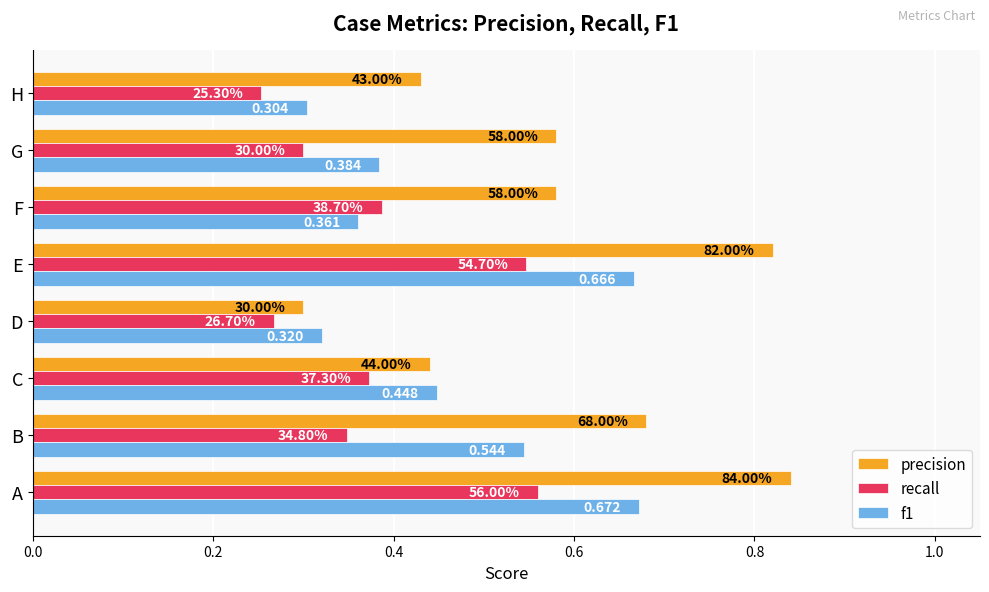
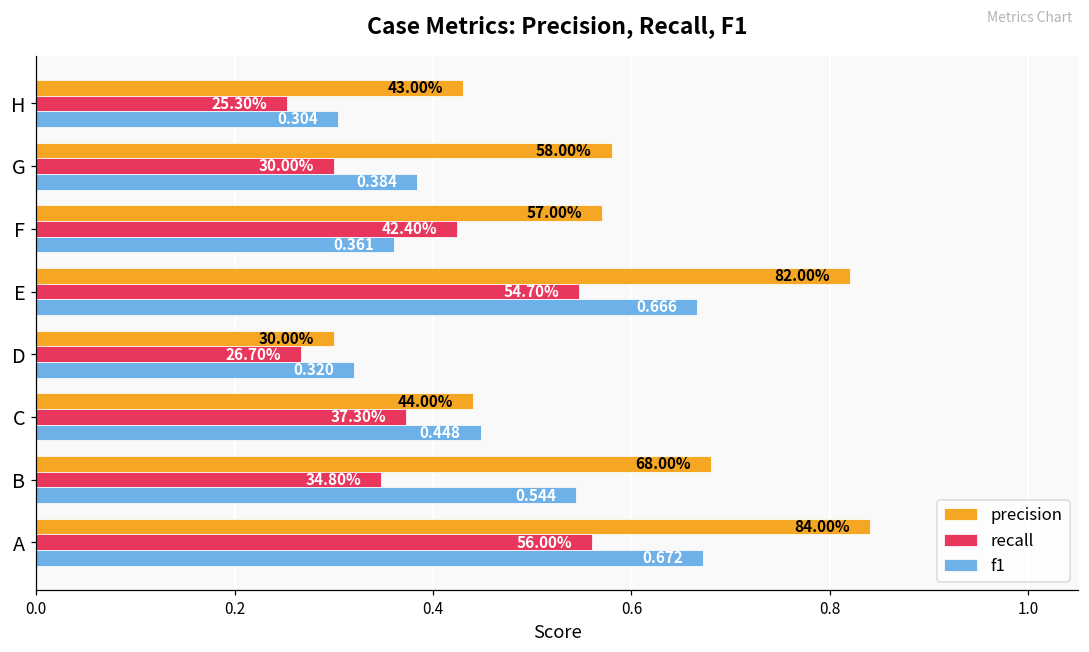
  {
    "precision": {
      "H": "43.00%",
      "G": "58.00%",
-     "F": "58.00%",
+     "F": "57.00%",
      "E": "82.00%",
      "D": "30.00%",
      "C": "44.00%",
      "B": "68.00%",
      "A": "84.00%"
    },
    "recall": {
      "H": "25.30%",
      "G": "30.00%",
-     "F": "38.70%",
+     "F": "42.40%",
      "E": "54.70%",
      "D": "26.70%",
      "C": "37.30%",
      "B": "34.80%",
      "A": "56.00%"
    },
    "f1": {
      "H": "0.304",
      "G": "0.384",
      "F": "0.361",
      "E": "0.666",
      "D": "0.320",
      "C": "0.448",
      "B": "0.544",
      "A": "0.672"
    }
  }
